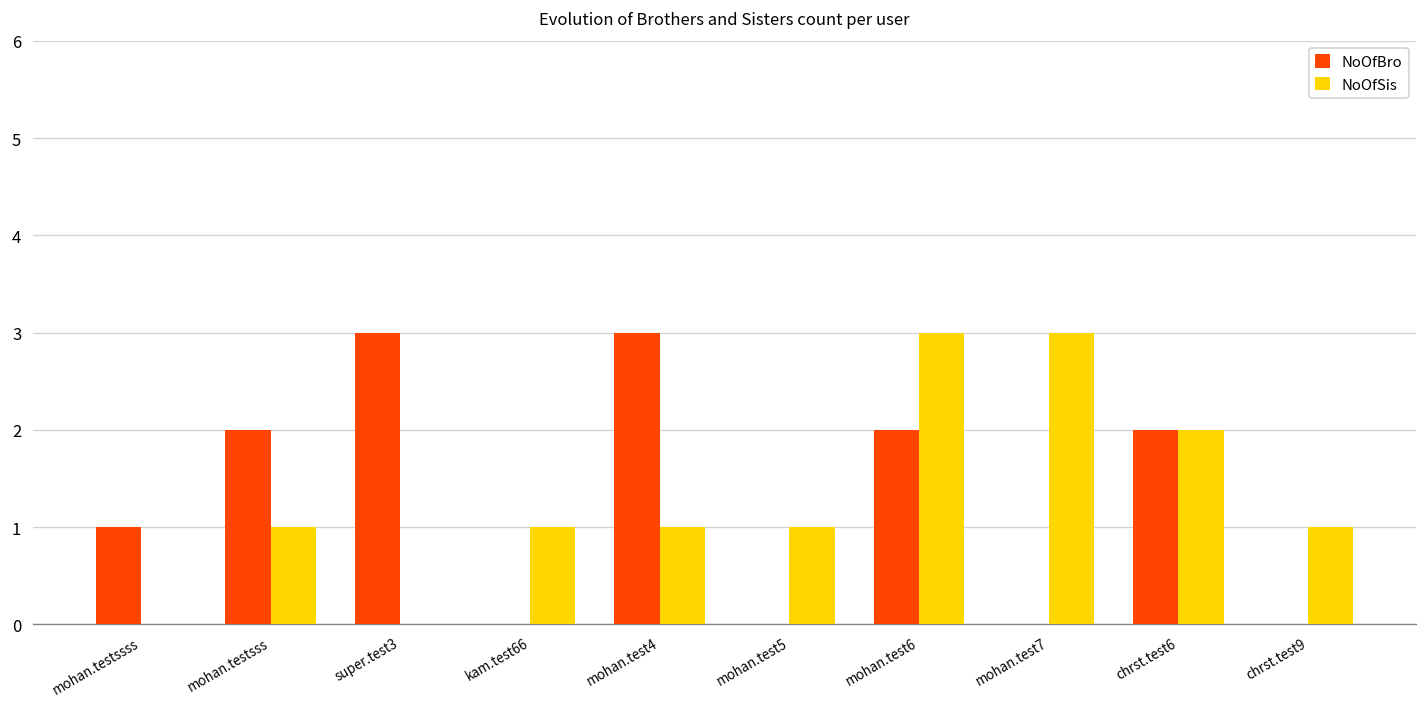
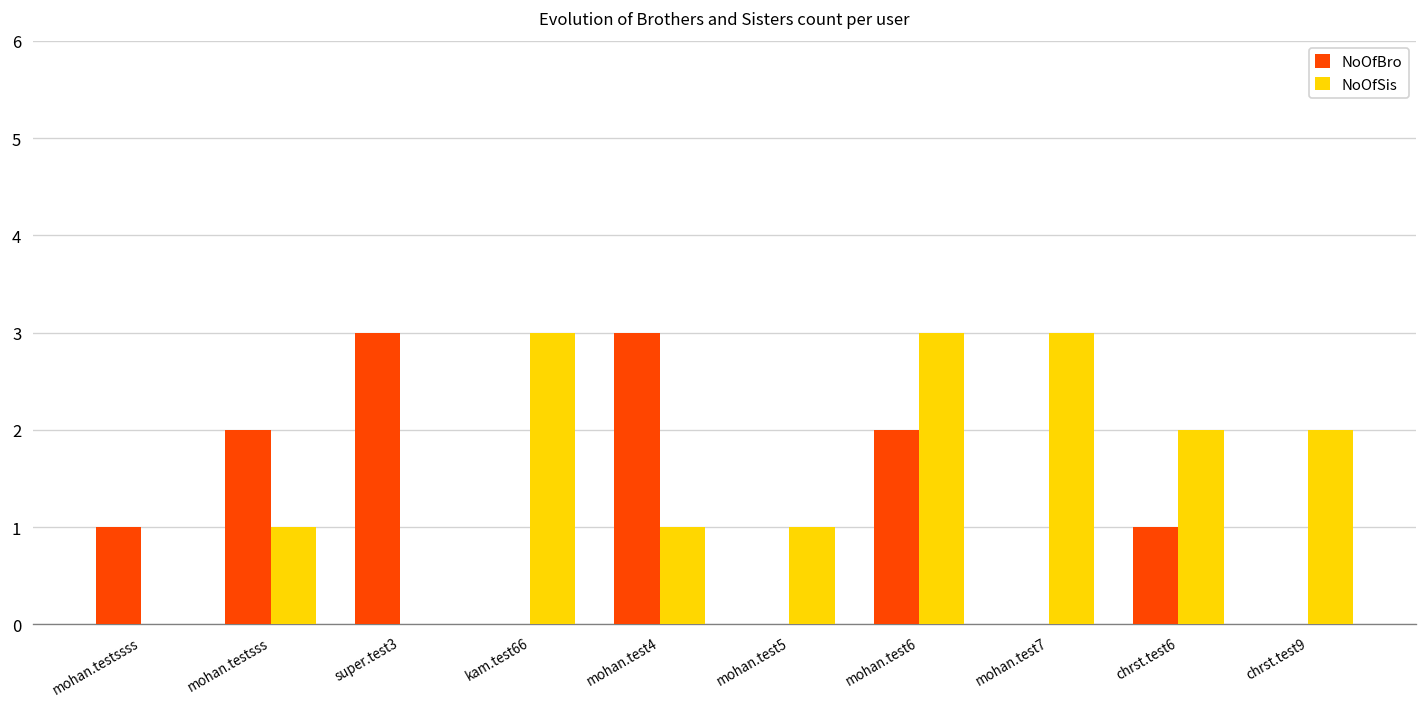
  {
    "NoOfBro": {
      "mohan.testssss": 1,
      "mohan.testsss": 2,
      "super.test3": 3,
      "kam.test66": 0,
      "mohan.test4": 3,
      "mohan.test5": 0,
      "mohan.test6": 2,
      "mohan.test7": 0,
-     "chrst.test6": 2,
+     "chrst.test6": 1,
      "chrst.test9": 0
    },
    "NoOfSis": {
      "mohan.testssss": 0,
      "mohan.testsss": 1,
      "super.test3": 0,
-     "kam.test66": 1,
+     "kam.test66": 3,
      "mohan.test4": 1,
      "mohan.test5": 1,
      "mohan.test6": 3,
      "mohan.test7": 3,
      "chrst.test6": 2,
-     "chrst.test9": 1
+     "chrst.test9": 2
    }
  }
